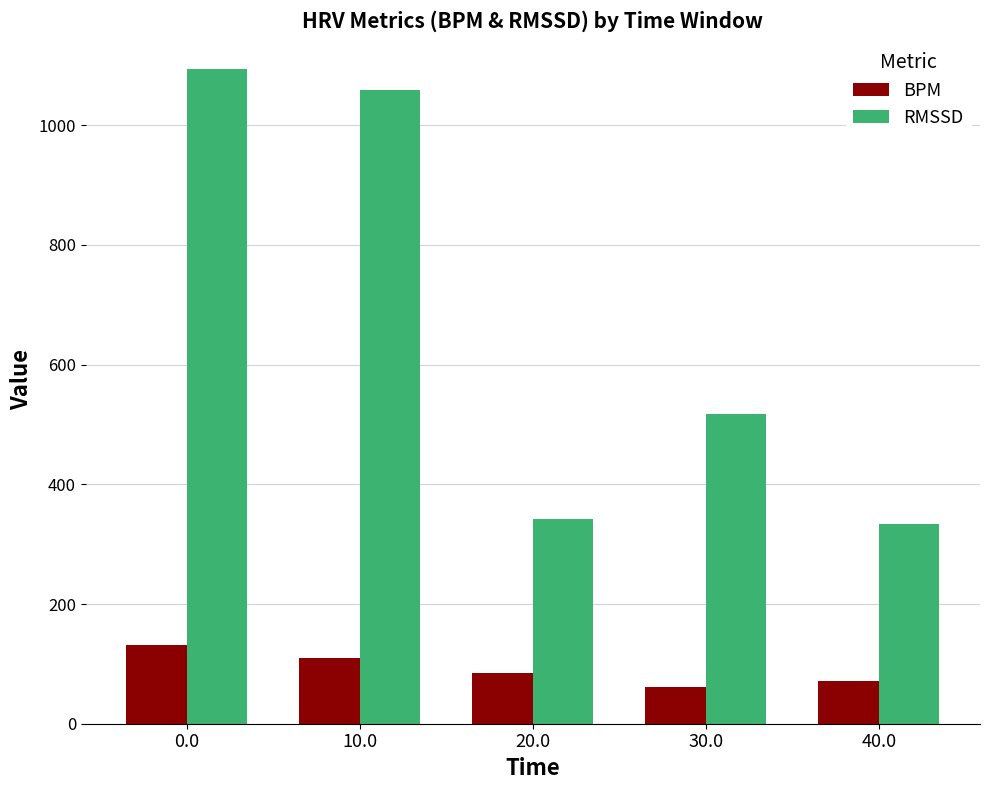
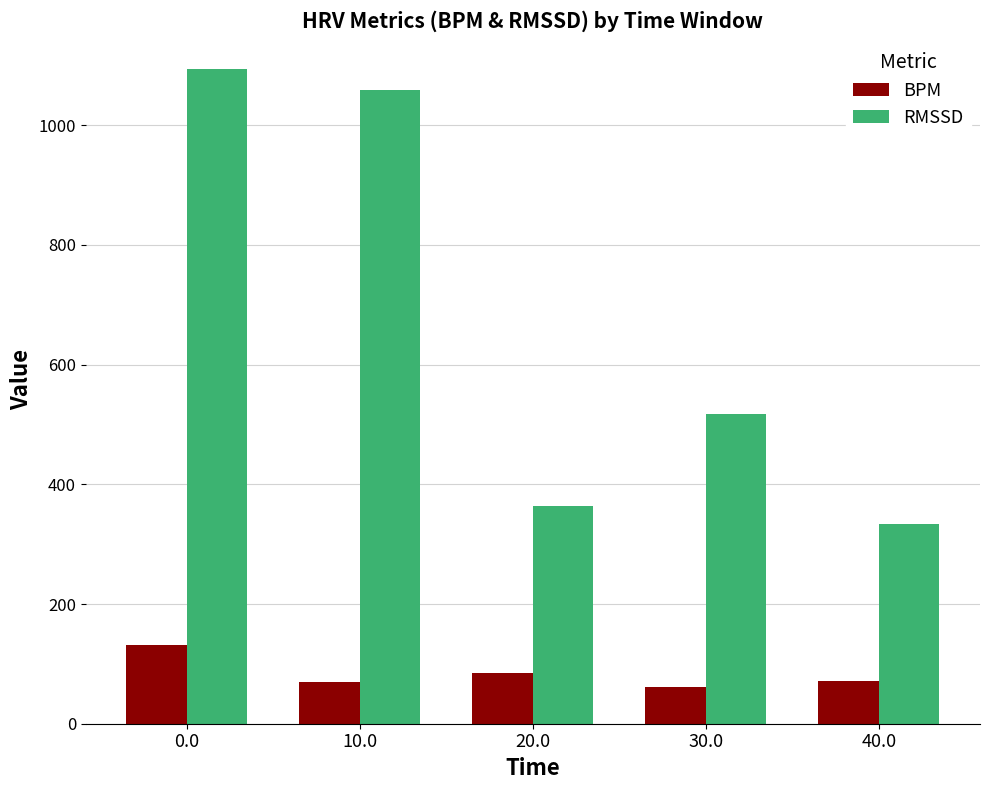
  {
    "BPM": {
      "0.0": 130,
-     "10.0": 110,
+     "10.0": 70,
      "20.0": 80,
      "30.0": 60,
      "40.0": 70
    },
    "RMSSD": {
      "0.0": 1090,
      "10.0": 1060,
-     "20.0": 340,
+     "20.0": 360,
      "30.0": 520,
      "40.0": 330
    }
  }
